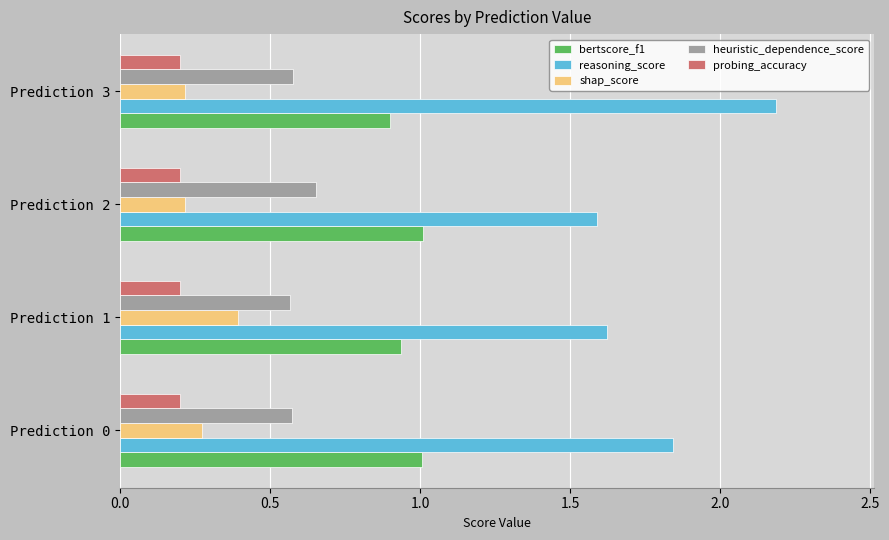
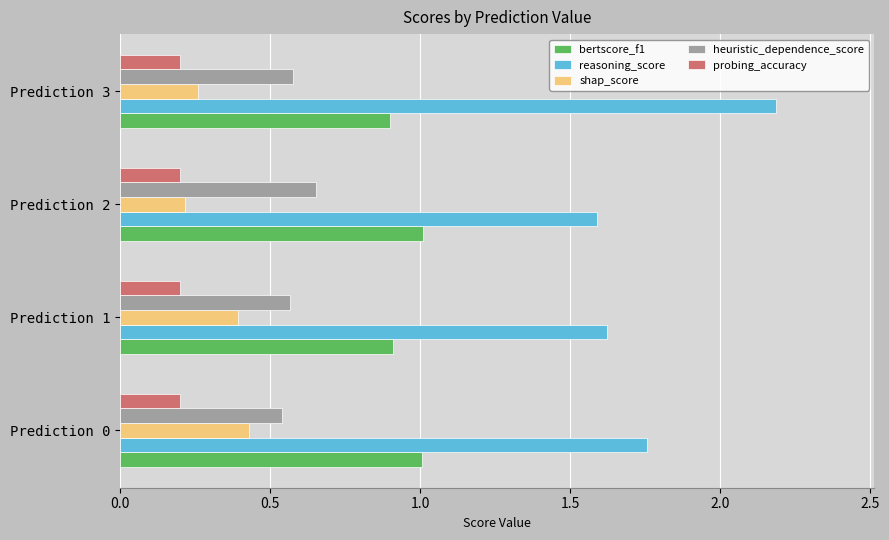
  {
    "bertscore_f1": {
      "Prediction 3": 0.90,
      "Prediction 2": 1.01,
-     "Prediction 1": 0.94,
+     "Prediction 1": 0.91,
      "Prediction 0": 1.00
    },
    "reasoning_score": {
      "Prediction 3": 2.19,
      "Prediction 2": 1.59,
      "Prediction 1": 1.62,
-     "Prediction 0": 1.84
+     "Prediction 0": 1.76
    },
    "shap_score": {
-     "Prediction 3": 0.22,
+     "Prediction 3": 0.26,
      "Prediction 2": 0.22,
      "Prediction 1": 0.39,
-     "Prediction 0": 0.27
+     "Prediction 0": 0.43
    },
    "heuristic_dependence_score": {
      "Prediction 3": 0.58,
      "Prediction 2": 0.65,
      "Prediction 1": 0.57,
-     "Prediction 0": 0.57
+     "Prediction 0": 0.54
    },
    "probing_accuracy": {
      "Prediction 3": 0.20,
      "Prediction 2": 0.20,
      "Prediction 1": 0.20,
      "Prediction 0": 0.20
    }
  }
